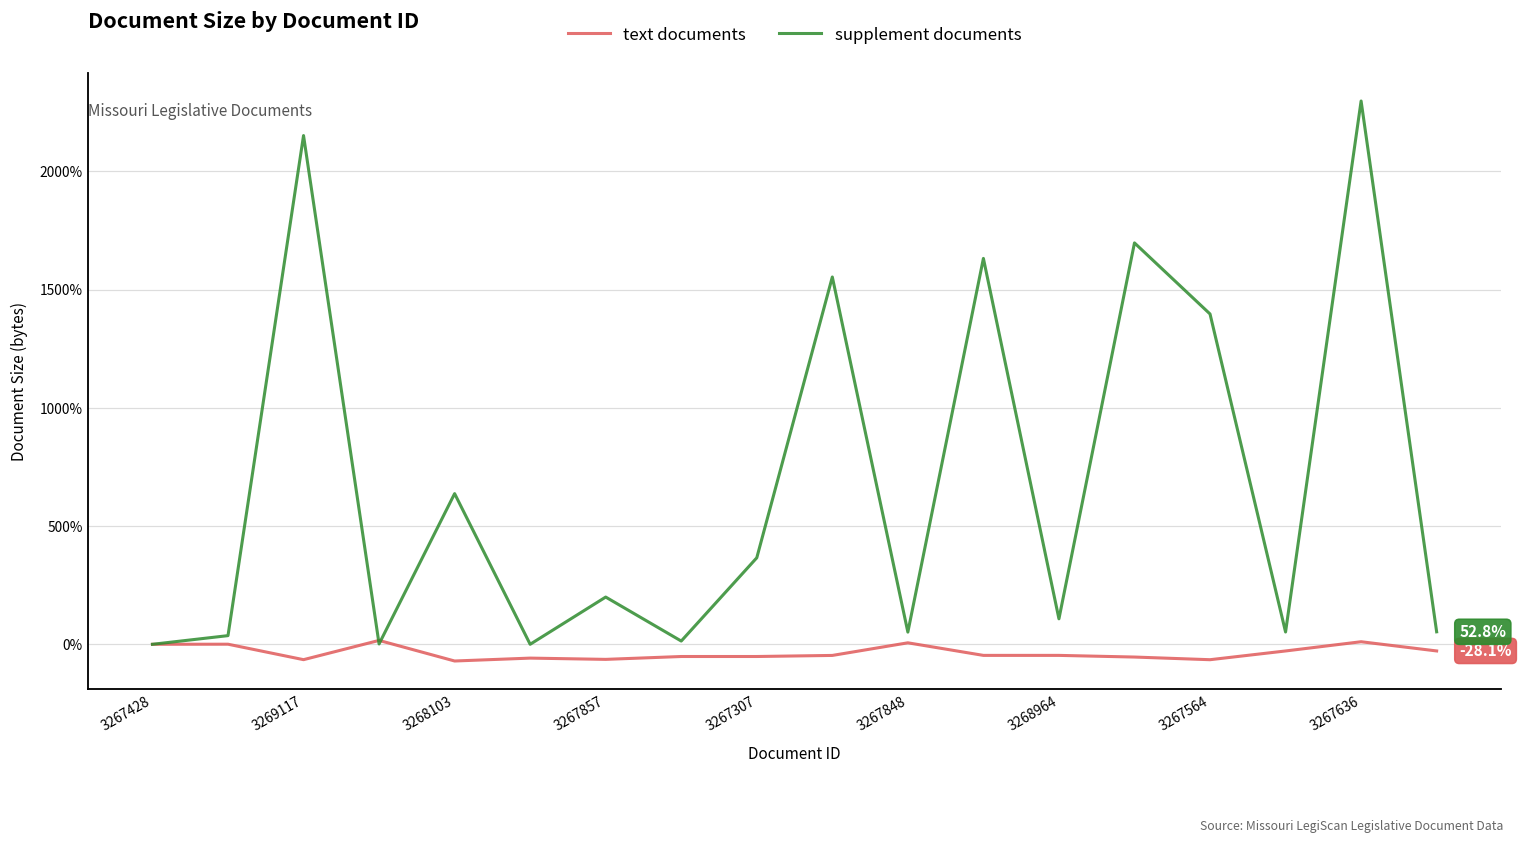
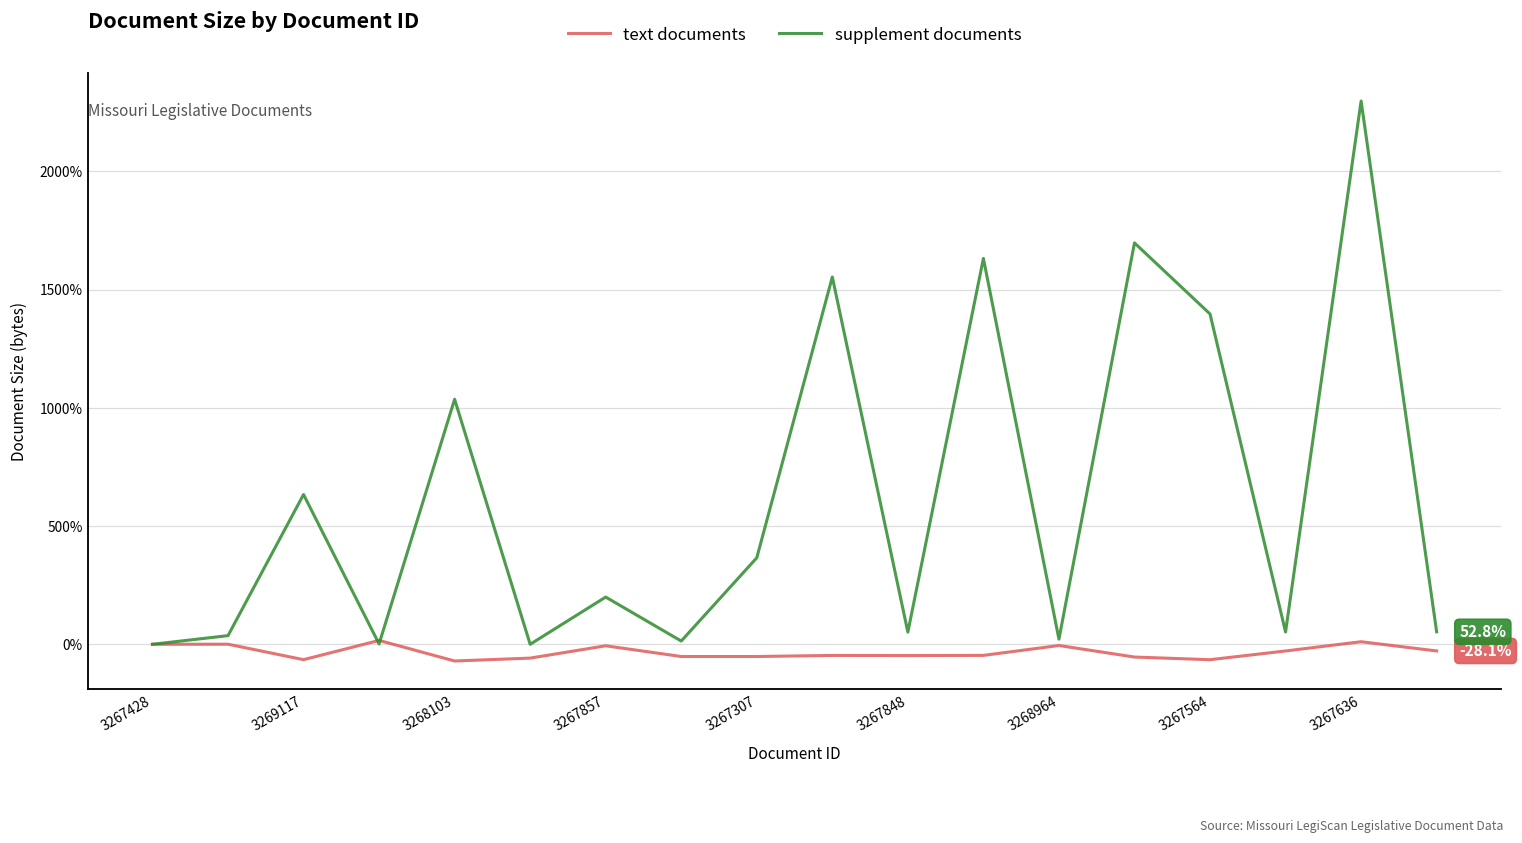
  {
    "text documents": {
      "3269117": "-70%",
      "3268103": "-70%",
-     "3267857": "-60%",
+     "3267857": "-10%",
      "3267307": "-50%",
-     "3267848": "10%",
-     "3268964": "-50%",
+     "3267848": "-50%",
+     "3268964": "-10%",
      "3267564": "-70%",
      "3267636": "10%"
    },
    "supplement documents": {
-     "3269117": "2150%",
-     "3268103": "640%",
+     "3269117": "630%",
+     "3268103": "1040%",
      "3267857": "200%",
      "3267307": "370%",
      "3267848": "50%",
-     "3268964": "110%",
+     "3268964": "20%",
      "3267564": "1400%",
      "3267636": "2300%"
    }
  }
